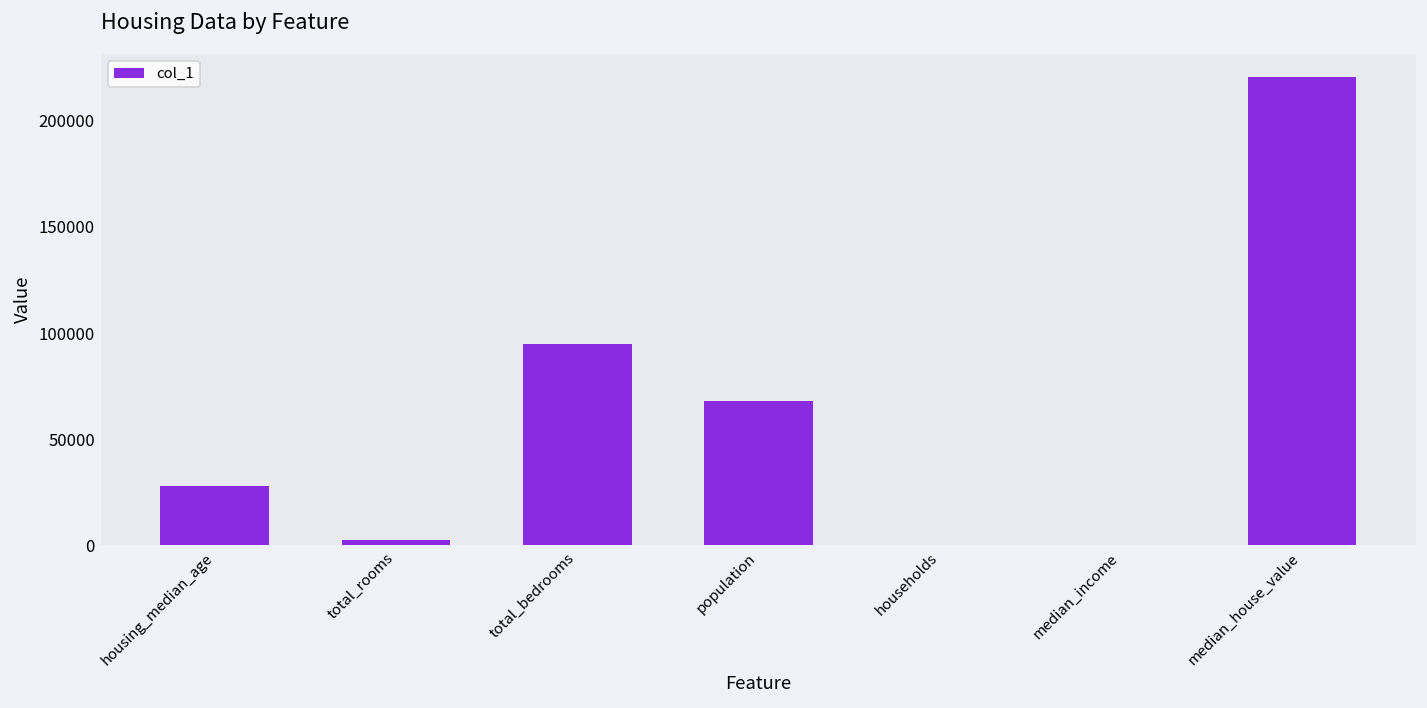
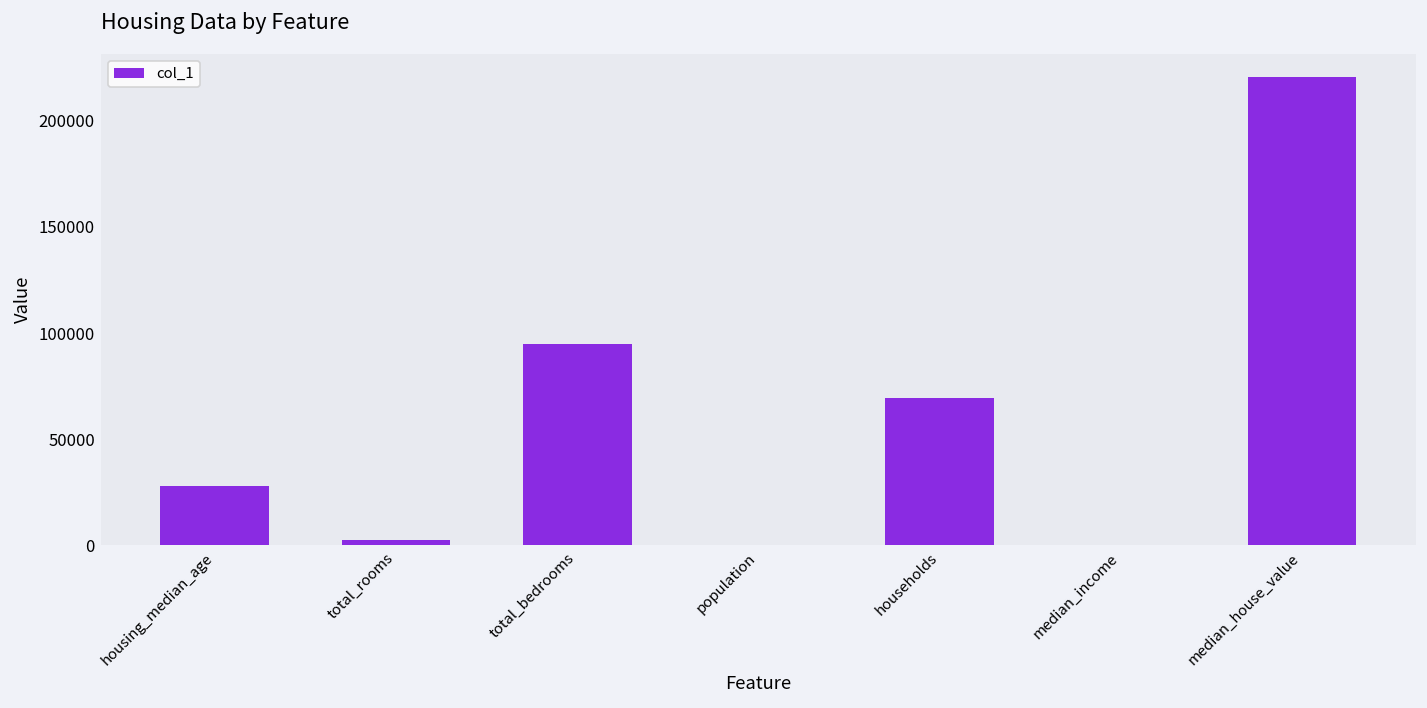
  {
    "housing_median_age": 28000,
    "total_rooms": 3000,
    "total_bedrooms": 95000,
-   "population": 68000,
-   "households": 0,
+   "population": 0,
+   "households": 70000,
    "median_house_value": 221000
  }
